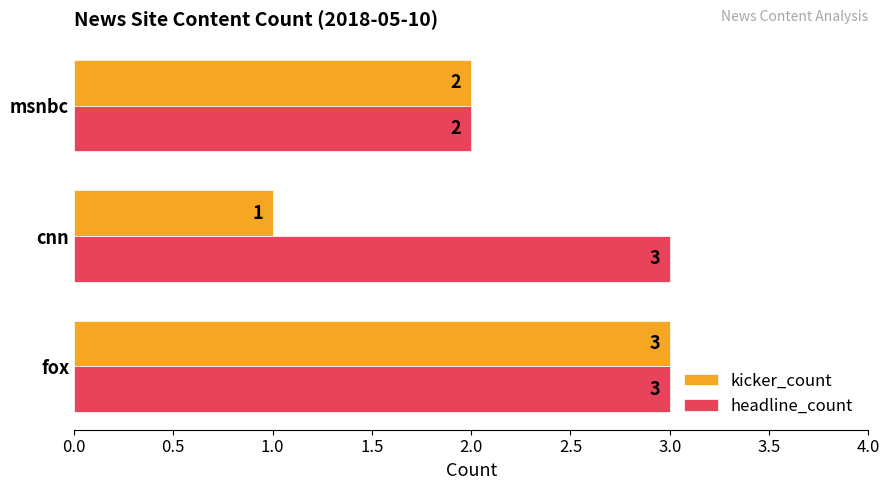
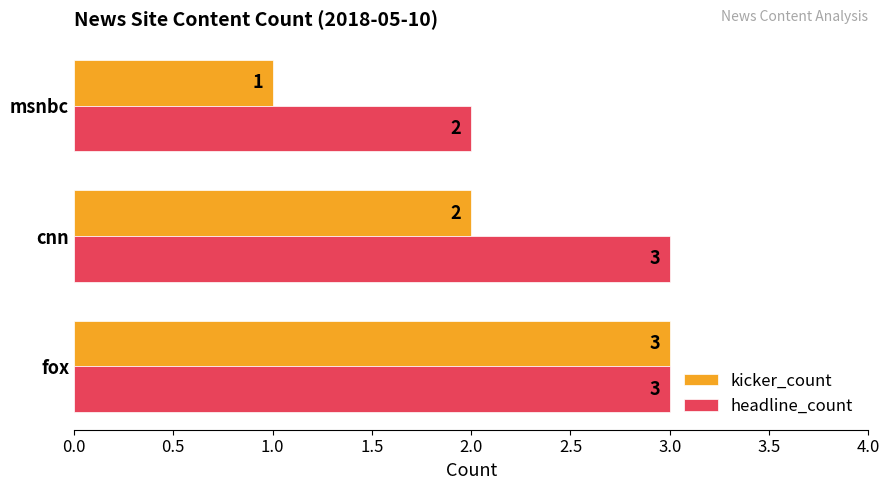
  {
    "kicker_count": {
-     "msnbc": 2,
-     "cnn": 1,
+     "msnbc": 1,
+     "cnn": 2,
      "fox": 3
    },
    "headline_count": {
      "msnbc": 2,
      "cnn": 3,
      "fox": 3
    }
  }
